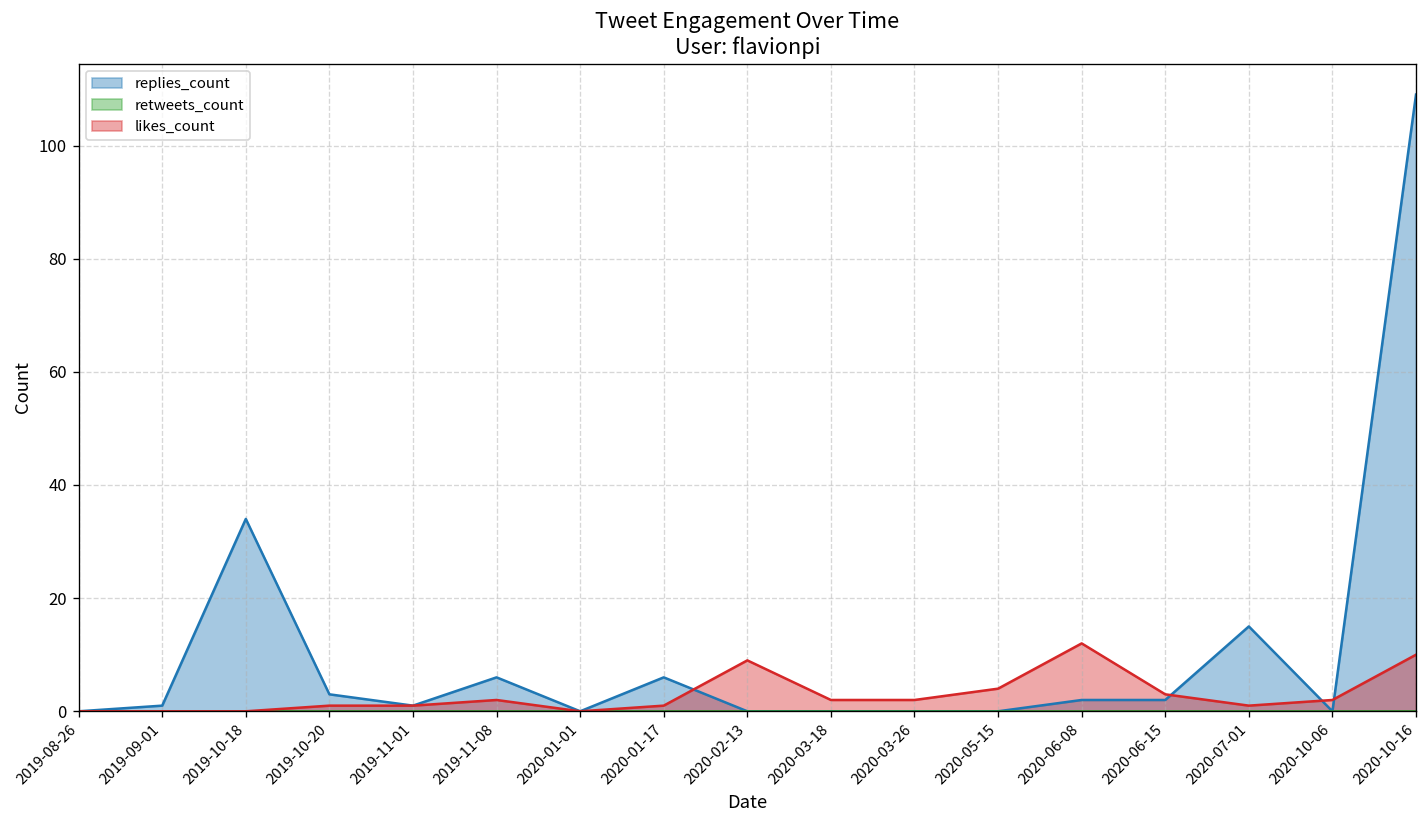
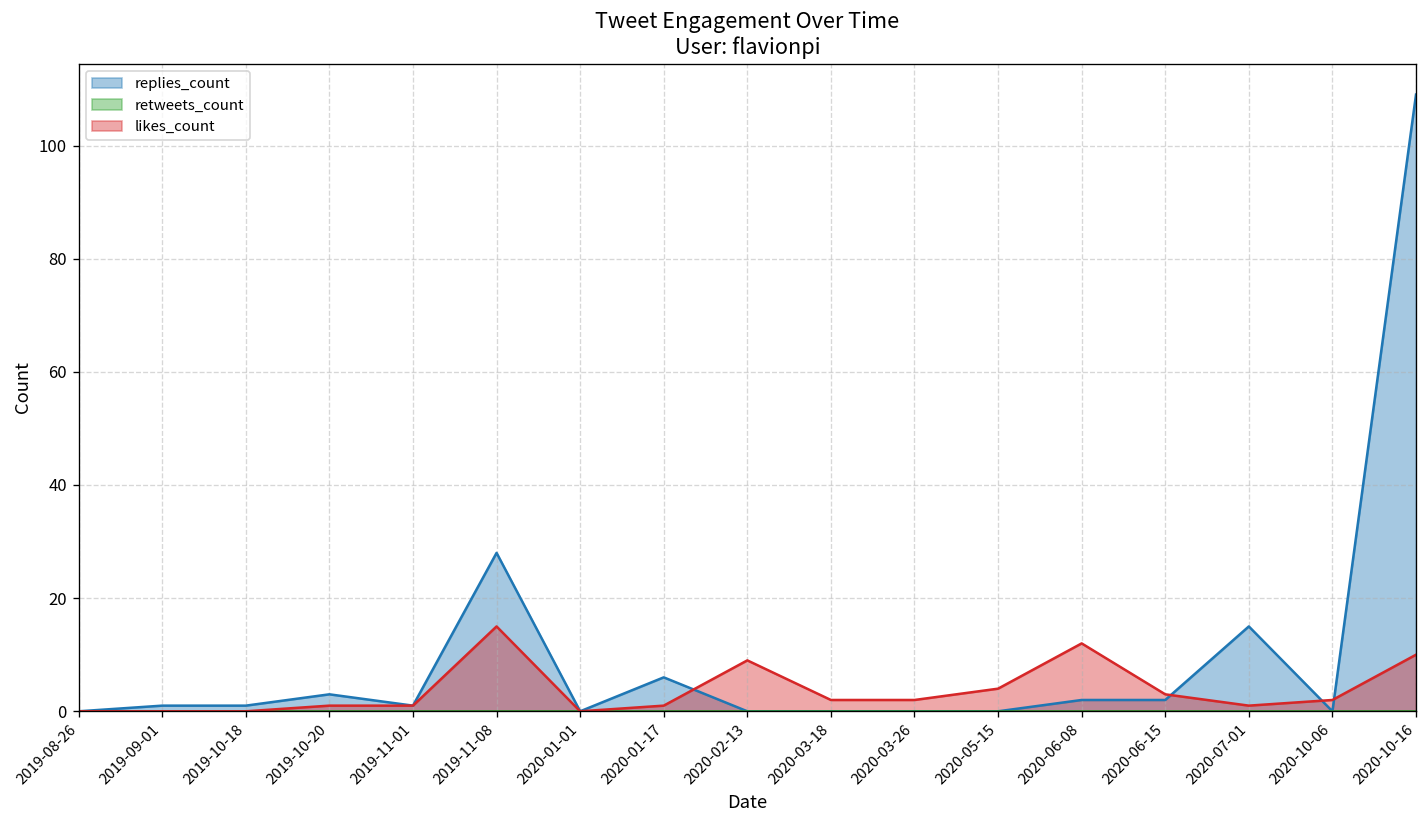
  {
    "replies_count": {
      "2019-09-01": 1,
-     "2019-10-18": 34,
+     "2019-10-18": 1,
      "2019-10-20": 3,
-     "2019-11-08": 6,
+     "2019-11-08": 28,
      "2020-01-17": 6,
      "2020-06-08": 2,
      "2020-06-15": 2,
      "2020-07-01": 15,
      "2020-10-16": 109
    },
    "retweets_count": {
      "2019-10-20": 0,
      "2019-11-01": 0,
      "2019-11-08": 0,
      "2020-01-17": 0,
      "2020-06-08": 0,
      "2020-06-15": 0,
      "2020-07-01": 0,
      "2020-10-16": 0
    },
    "likes_count": {
      "2019-10-20": 1,
-     "2019-11-08": 2,
+     "2019-11-08": 15,
      "2020-01-17": 1,
      "2020-02-13": 9,
      "2020-03-18": 2,
      "2020-03-26": 2,
      "2020-05-15": 4,
      "2020-06-08": 12,
      "2020-06-15": 3,
      "2020-07-01": 1,
      "2020-10-06": 2,
      "2020-10-16": 10
    }
  }
